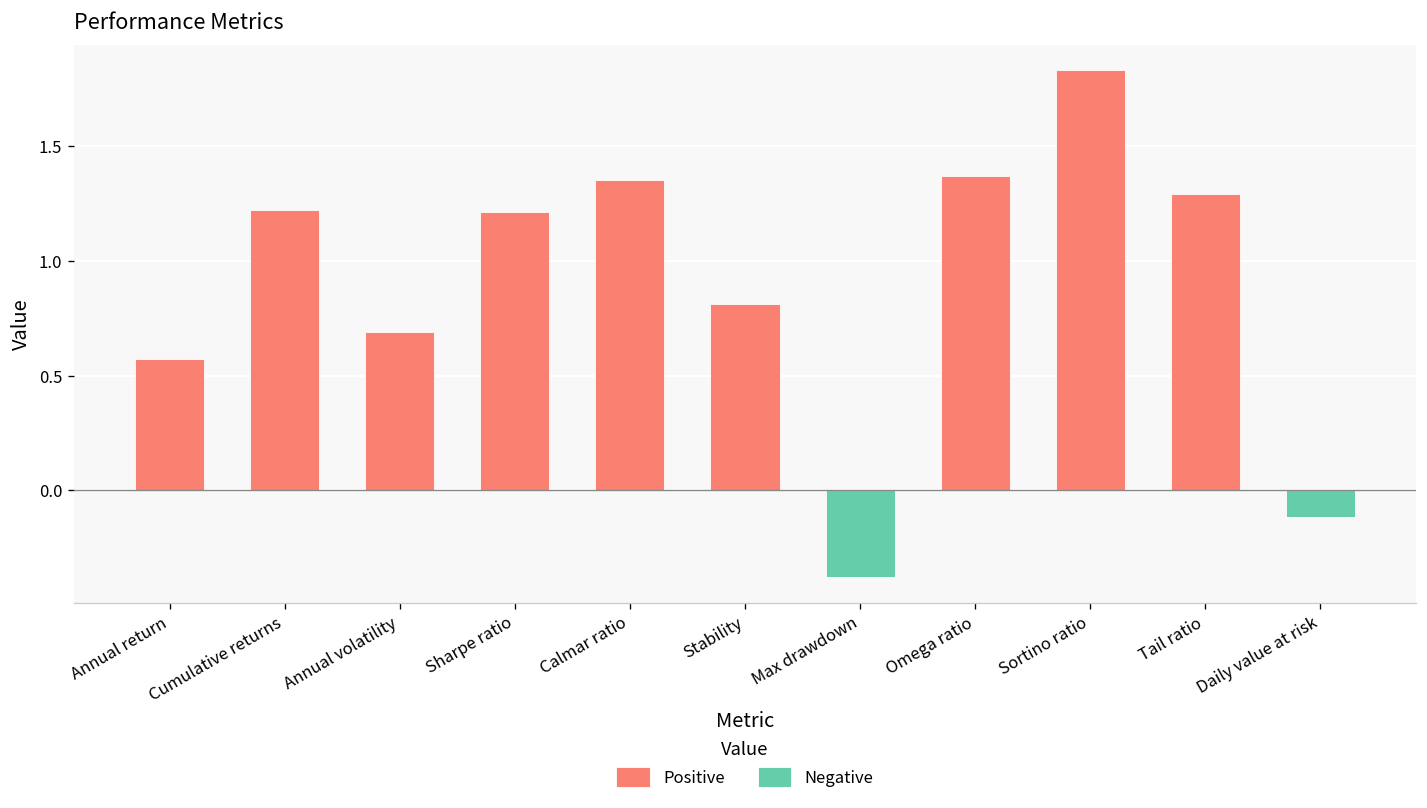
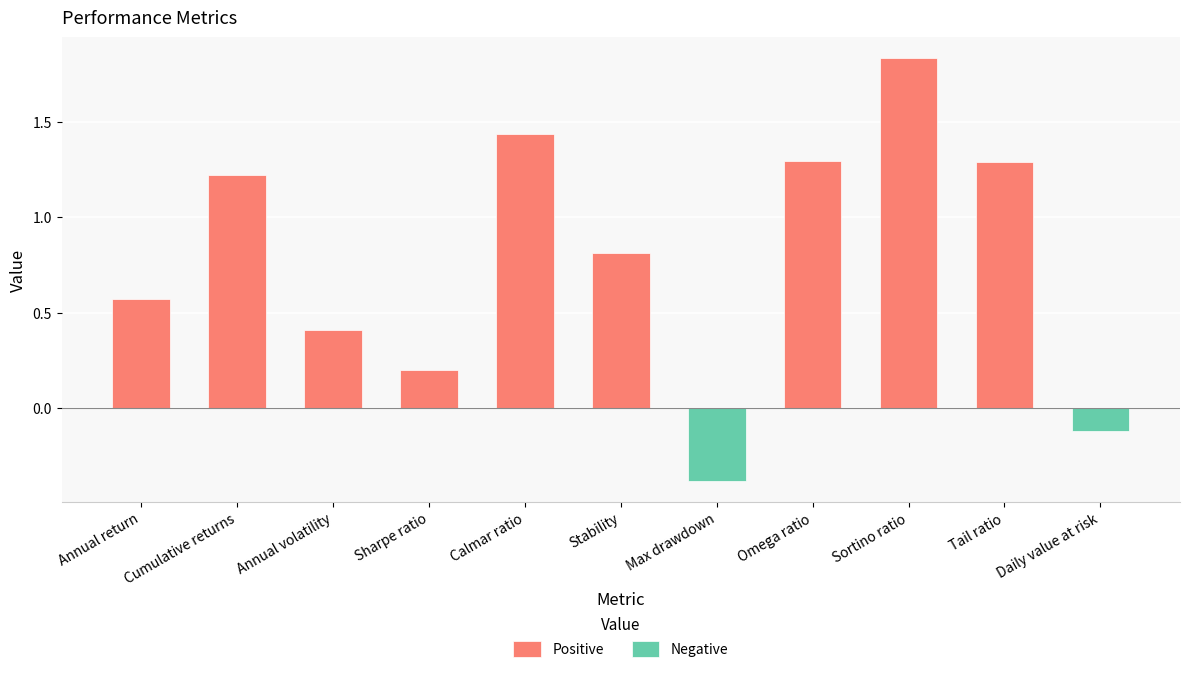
  {
    "Positive": {
      "Annual return": 0.57,
      "Cumulative returns": 1.22,
-     "Annual volatility": 0.69,
-     "Sharpe ratio": 1.21,
-     "Calmar ratio": 1.35,
+     "Annual volatility": 0.41,
+     "Sharpe ratio": 0.20,
+     "Calmar ratio": 1.43,
      "Stability": 0.81,
      "Max drawdown": 0.00,
-     "Omega ratio": 1.37,
+     "Omega ratio": 1.29,
      "Sortino ratio": 1.83,
      "Tail ratio": 1.29,
      "Daily value at risk": 0.00
    },
    "Negative": {
      "Annual return": 0.00,
      "Cumulative returns": 0.00,
      "Annual volatility": 0.00,
      "Sharpe ratio": 0.00,
      "Calmar ratio": 0.00,
      "Stability": 0.00,
      "Max drawdown": -0.38,
      "Omega ratio": 0.00,
      "Sortino ratio": 0.00,
      "Tail ratio": 0.00,
      "Daily value at risk": -0.12
    }
  }
